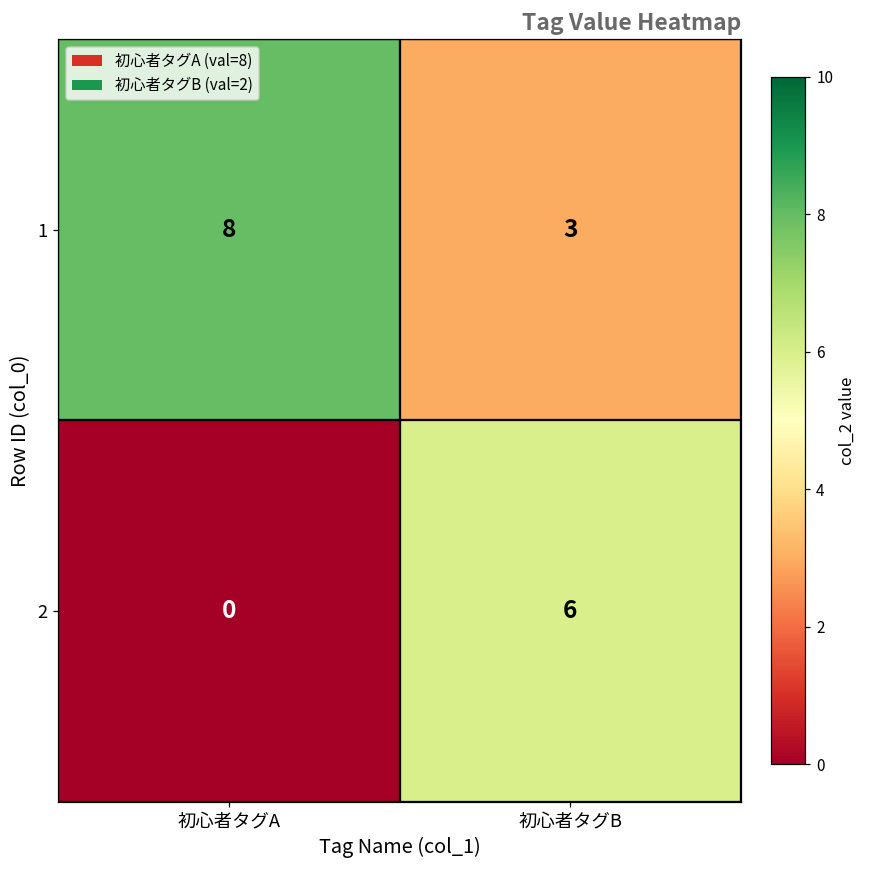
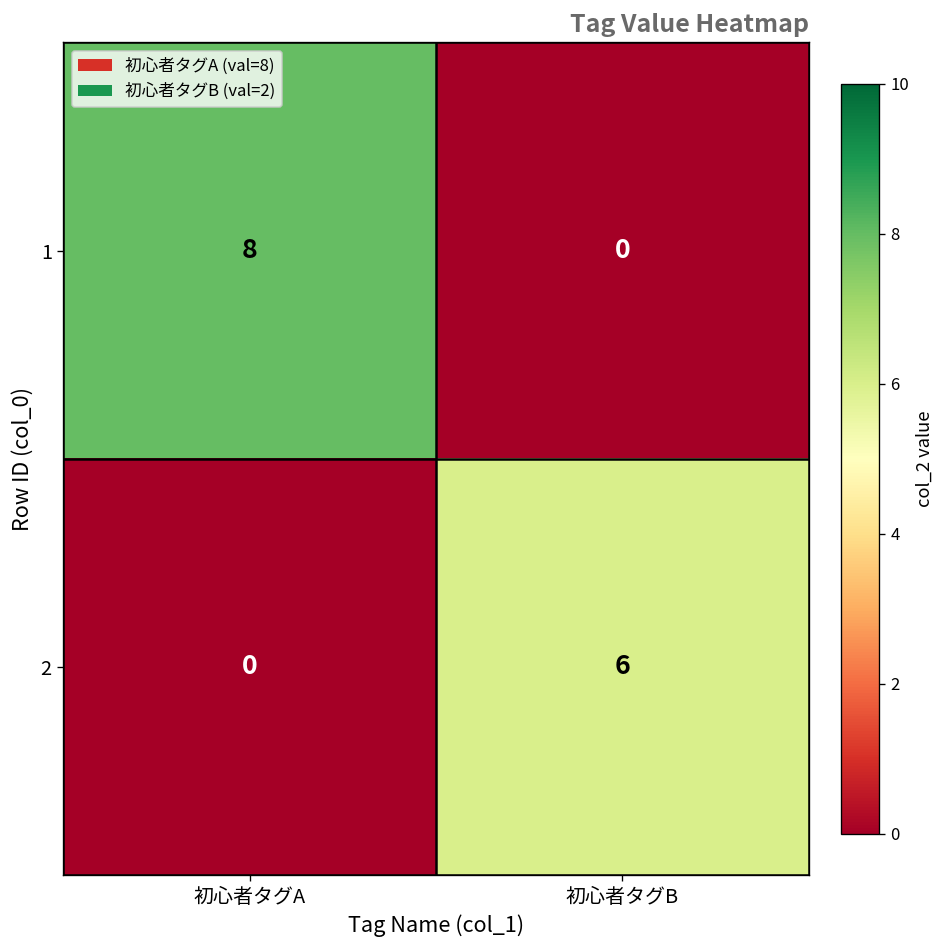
  {
    "1": {
      "初心者タグA": 8,
-     "初心者タグB": 3
+     "初心者タグB": 0
    },
    "2": {
      "初心者タグA": 0,
      "初心者タグB": 6
    }
  }
